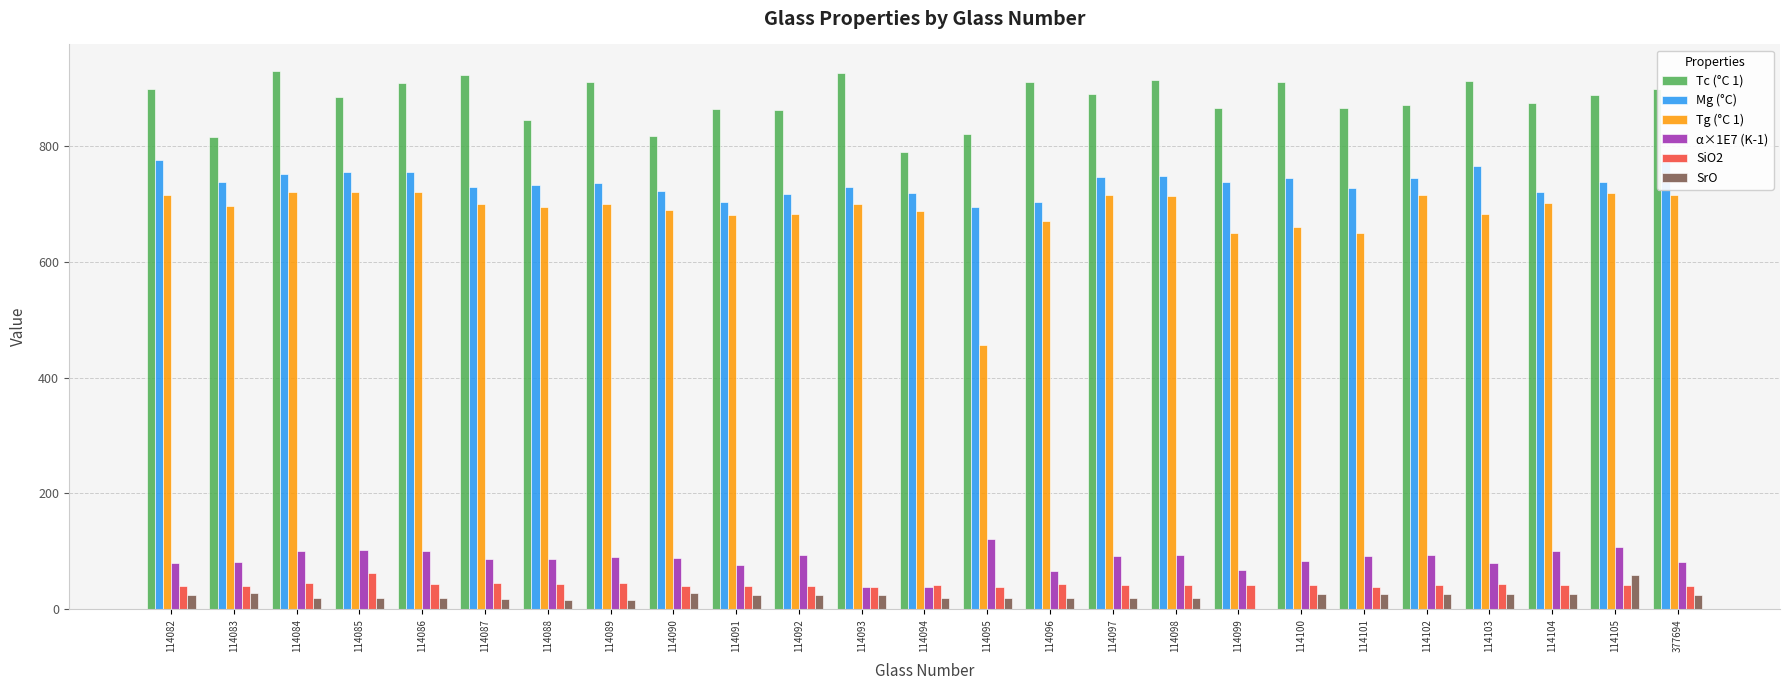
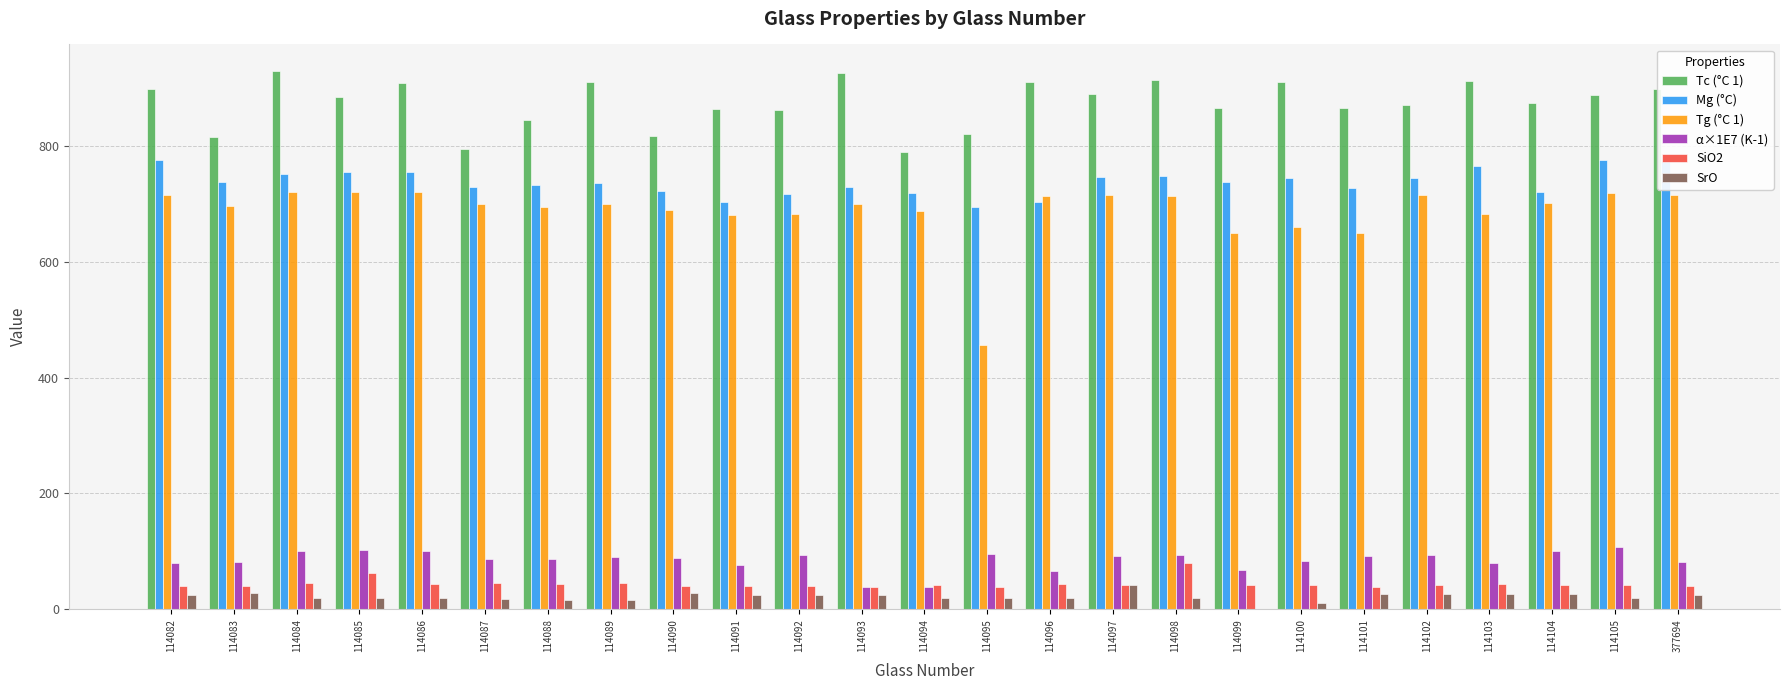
  {
    "Tc (°C 1)": {
      "114082": 900,
      "114083": 820,
      "114084": 930,
      "114085": 880,
      "114086": 910,
-     "114087": 920,
+     "114087": 790,
      "114088": 850,
      "114089": 910,
      "114090": 820,
      "114091": 860,
      "114092": 860,
      "114093": 930,
      "114094": 790,
      "114095": 820,
      "114096": 910,
      "114097": 890,
      "114098": 910,
      "114099": 870,
      "114100": 910,
      "114101": 870,
      "114102": 870,
      "114103": 910,
      "114104": 880,
      "114105": 890
    },
    "Mg (°C)": {
      "114082": 780,
      "114083": 740,
      "114084": 750,
      "114085": 760,
      "114086": 760,
      "114087": 730,
      "114088": 730,
      "114089": 740,
      "114090": 720,
      "114091": 700,
      "114092": 720,
      "114093": 730,
      "114094": 720,
      "114095": 700,
      "114096": 700,
      "114097": 750,
      "114098": 750,
      "114099": 740,
      "114100": 740,
      "114101": 730,
      "114102": 740,
      "114103": 770,
      "114104": 720,
-     "114105": 740
+     "114105": 780
    },
    "Tg (°C 1)": {
      "114082": 720,
      "114083": 700,
      "114084": 720,
      "114085": 720,
      "114086": 720,
      "114087": 700,
      "114088": 700,
      "114089": 700,
      "114090": 690,
      "114091": 680,
      "114092": 680,
      "114093": 700,
      "114094": 690,
      "114095": 460,
-     "114096": 670,
+     "114096": 710,
      "114097": 720,
      "114098": 710,
      "114099": 650,
      "114100": 660,
      "114101": 650,
      "114102": 720,
      "114103": 680,
      "114104": 700,
      "114105": 720,
      "377694": 720
    },
    "α×1E7 (K-1)": {
      "114082": 80,
      "114083": 80,
      "114084": 100,
      "114085": 100,
      "114086": 100,
      "114087": 90,
      "114088": 90,
      "114089": 90,
      "114090": 90,
      "114091": 80,
      "114092": 90,
      "114093": 40,
      "114094": 40,
-     "114095": 120,
+     "114095": 100,
      "114096": 70,
      "114097": 90,
      "114098": 90,
      "114099": 70,
      "114100": 80,
      "114101": 90,
      "114102": 90,
      "114103": 80,
      "114104": 100,
      "114105": 110,
      "377694": 80
    },
    "SiO2": {
      "114082": 40,
      "114083": 40,
      "114084": 50,
      "114085": 60,
      "114086": 40,
      "114087": 50,
      "114088": 40,
      "114089": 40,
      "114090": 40,
      "114091": 40,
      "114092": 40,
      "114093": 40,
      "114094": 40,
      "114095": 40,
      "114096": 40,
      "114097": 40,
-     "114098": 40,
+     "114098": 80,
      "114099": 40,
      "114100": 40,
      "114101": 40,
      "114102": 40,
      "114103": 40,
      "114104": 40,
      "114105": 40,
      "377694": 40
    },
    "SrO": {
      "114082": 30,
      "114083": 30,
      "114084": 20,
      "114085": 20,
      "114086": 20,
      "114087": 20,
      "114088": 20,
      "114089": 20,
      "114090": 30,
      "114091": 30,
      "114092": 20,
      "114093": 20,
      "114094": 20,
      "114095": 20,
      "114096": 20,
-     "114097": 20,
+     "114097": 40,
      "114098": 20,
      "114099": 0,
-     "114100": 30,
+     "114100": 10,
      "114101": 30,
      "114102": 30,
      "114103": 30,
      "114104": 30,
-     "114105": 60,
+     "114105": 20,
      "377694": 30
    }
  }
